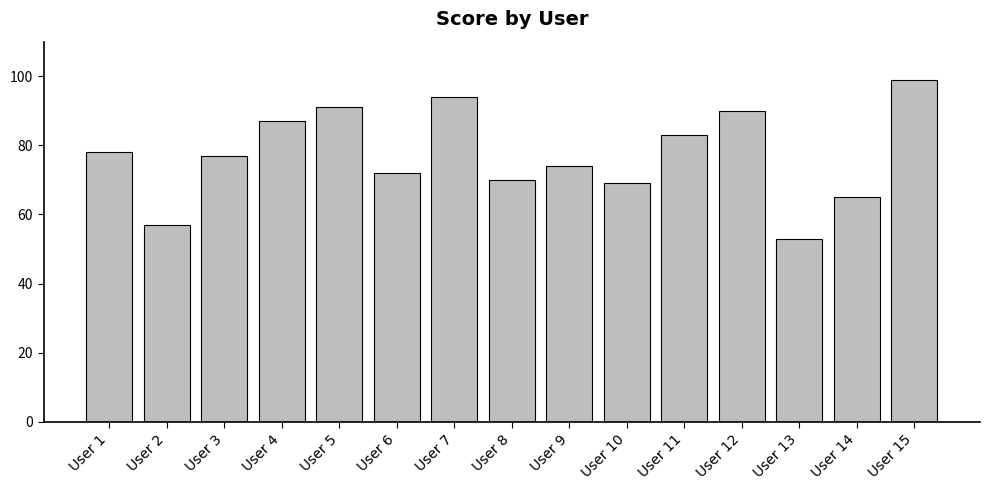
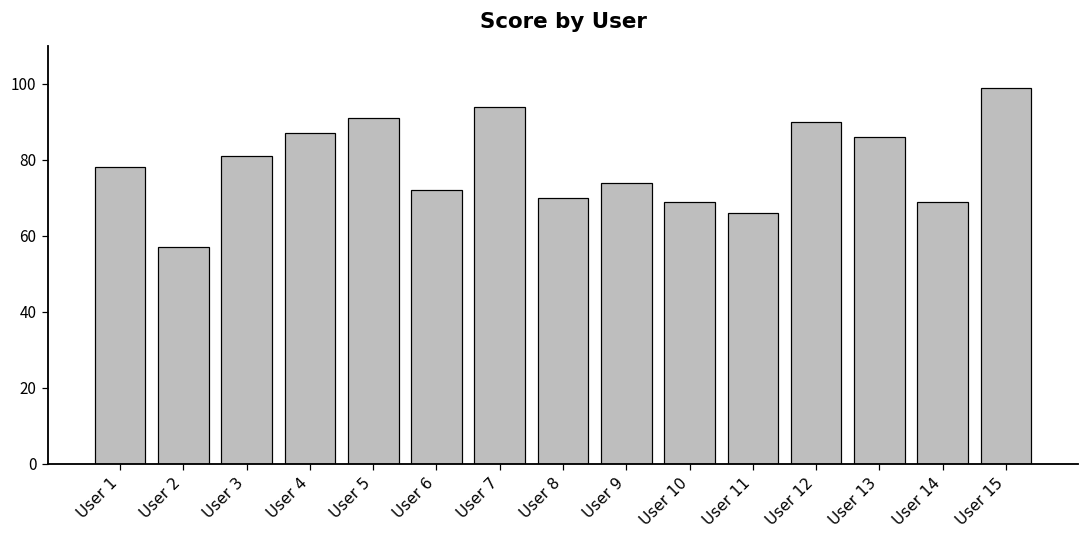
  {
    "User 1": 78,
    "User 2": 57,
-   "User 3": 77,
+   "User 3": 81,
    "User 4": 87,
    "User 5": 91,
    "User 6": 72,
    "User 7": 94,
    "User 8": 70,
    "User 9": 74,
    "User 10": 69,
-   "User 11": 83,
+   "User 11": 66,
    "User 12": 90,
-   "User 13": 53,
-   "User 14": 65,
+   "User 13": 86,
+   "User 14": 69,
    "User 15": 99
  }
